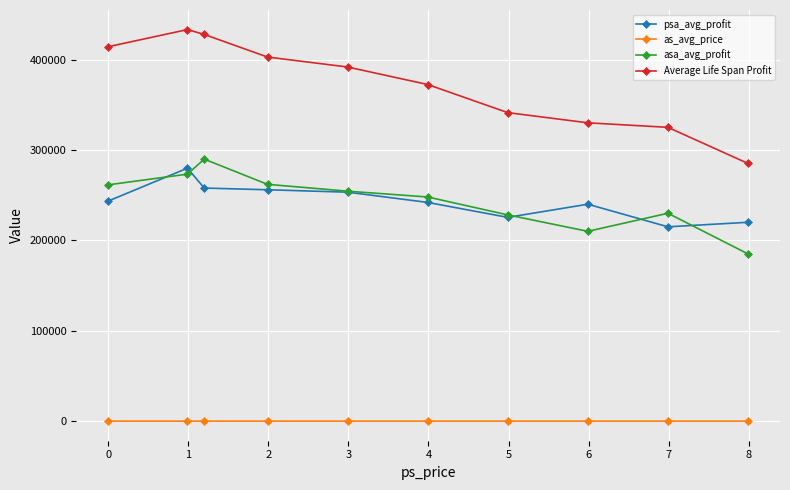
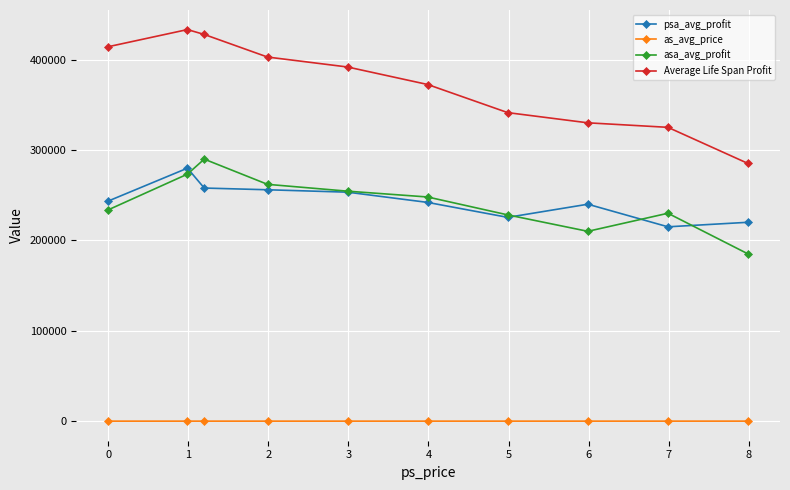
  {
    "psa_avg_profit": {
      "0": 240000
    },
    "as_avg_price": {
      "0": 0
    },
    "asa_avg_profit": {
-     "0": 260000
+     "0": 230000
    },
    "Average Life Span Profit": {
      "0": 410000
    }
  }
